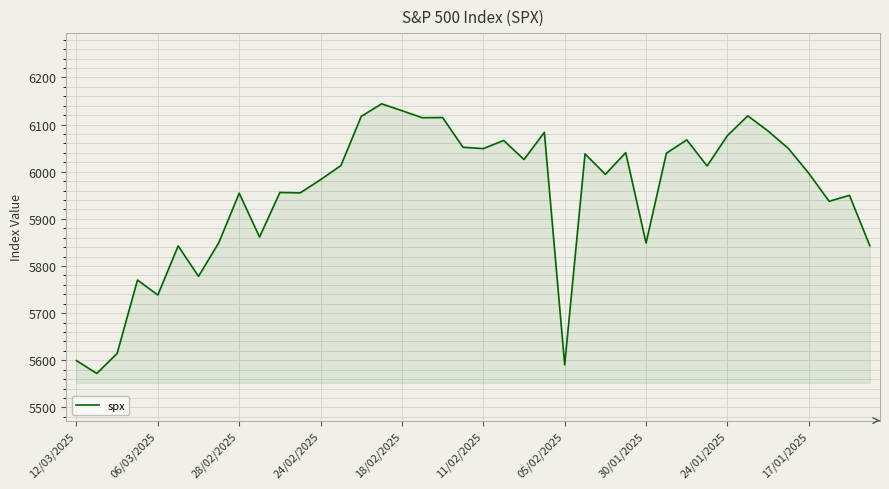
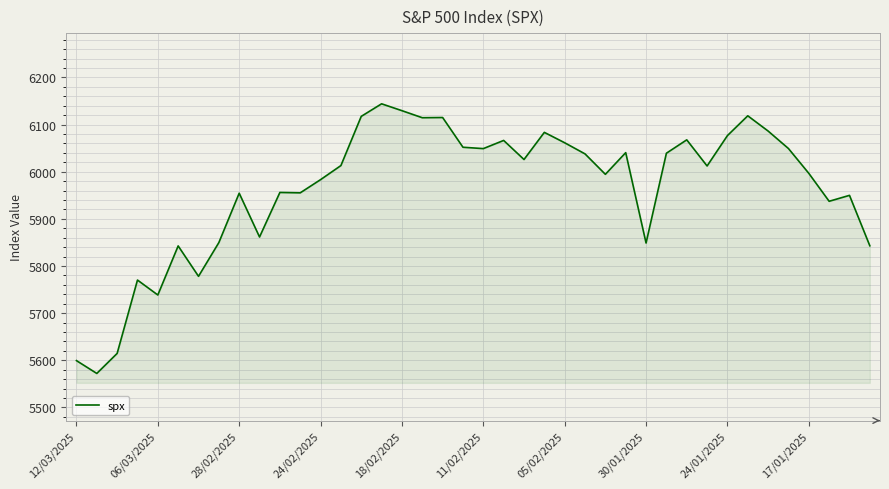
  {
    "12/03/2025": 5600,
    "06/03/2025": 5740,
    "28/02/2025": 5950,
    "24/02/2025": 5980,
    "18/02/2025": 6130,
    "11/02/2025": 6050,
-   "05/02/2025": 5590,
+   "05/02/2025": 6060,
    "30/01/2025": 5850,
    "24/01/2025": 6080,
    "17/01/2025": 6000
  }
